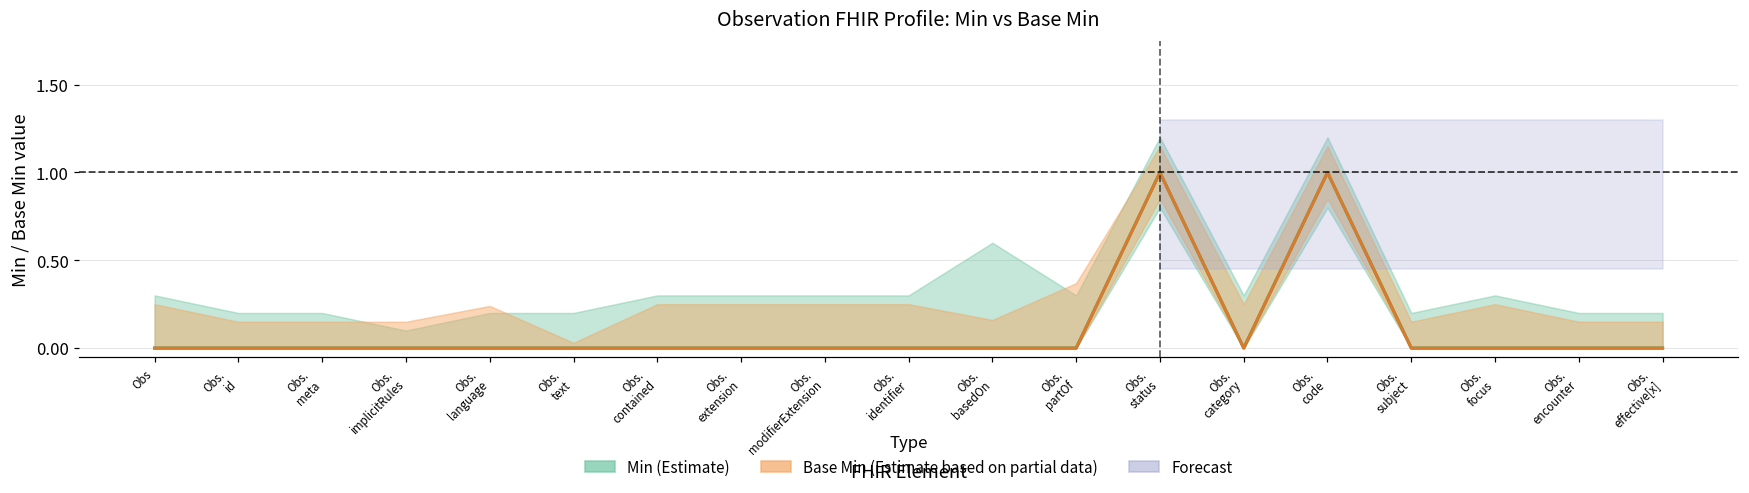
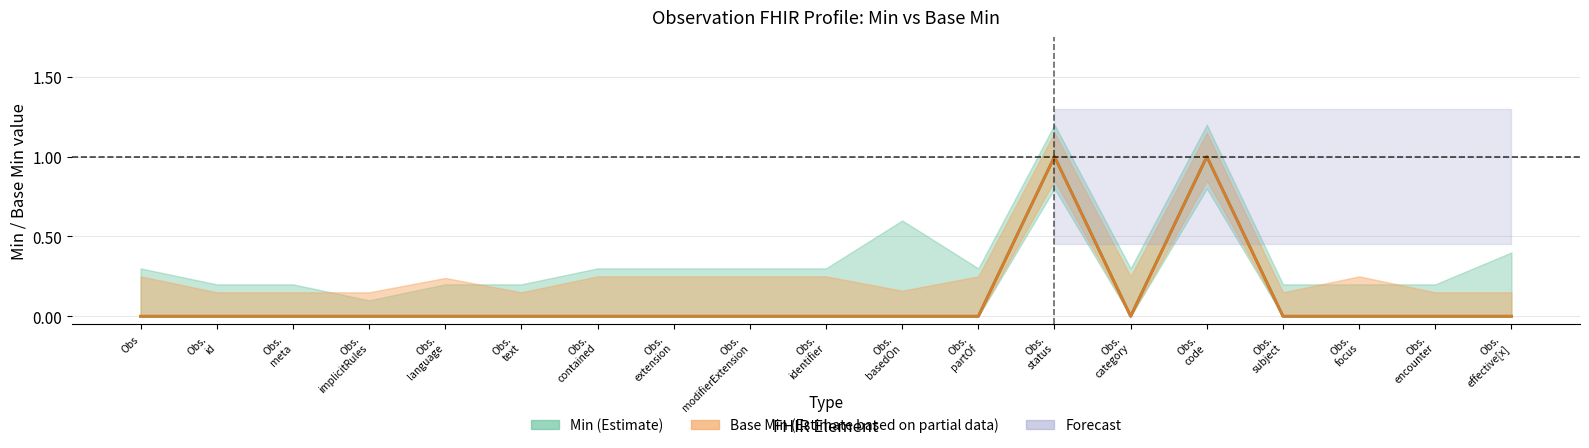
  {
    "Min (Estimate)": {
-     "Obs. focus": 0.3,
-     "Obs. effective[x]": 0.2
+     "Obs. focus": 0.2,
+     "Obs. effective[x]": 0.4
    },
    "Base Min (Estimate based on partial data)": {
-     "Obs. text": 0.03,
-     "Obs. partOf": 0.37
+     "Obs. text": 0.15,
+     "Obs. partOf": 0.25
    },
    "Forecast": {
      "Obs. status": 1.30,
      "Obs. category": 1.30,
      "Obs. code": 1.30,
      "Obs. subject": 1.30,
      "Obs. focus": 1.30,
      "Obs. encounter": 1.30,
      "Obs. effective[x]": 1.30
    }
  }
